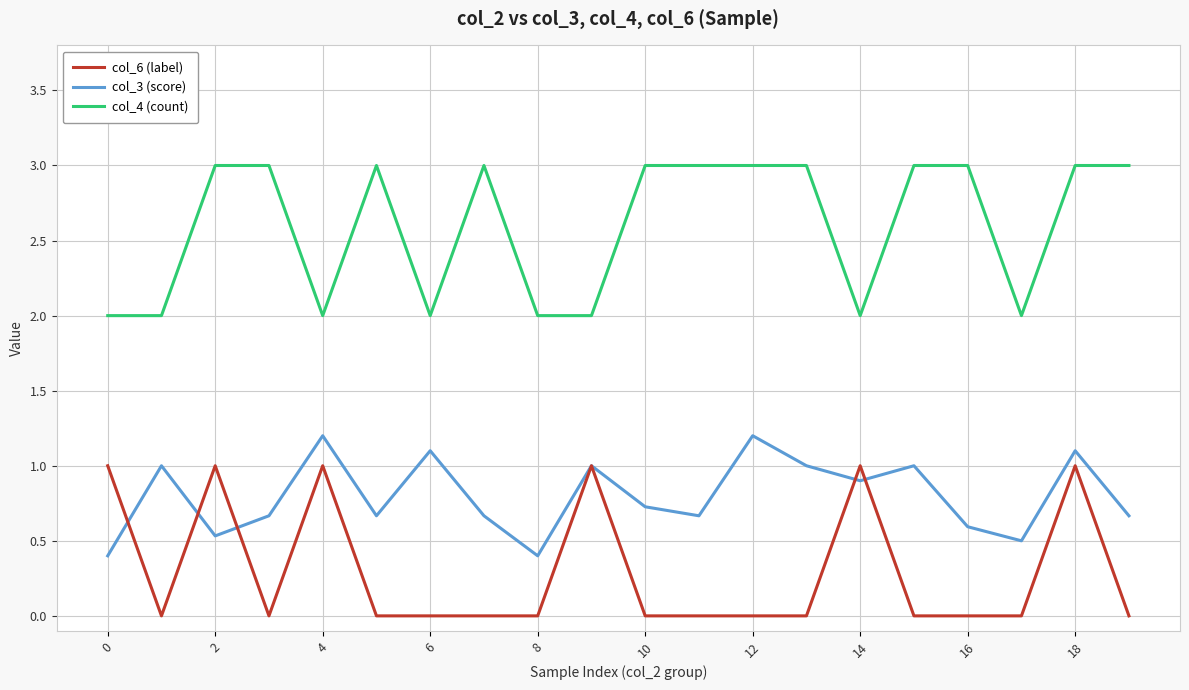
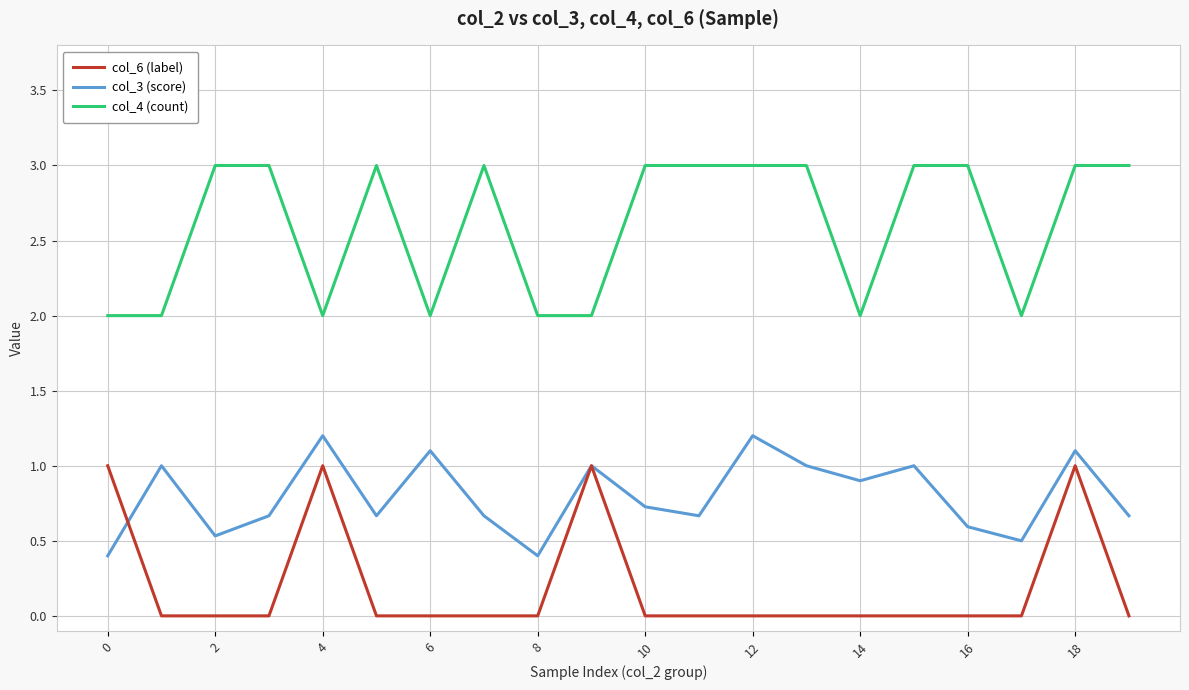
  {
    "col_6 (label)": {
      "0": 1,
-     "2": 1,
+     "2": 0,
      "4": 1,
      "6": 0,
      "8": 0,
      "10": 0,
      "12": 0,
-     "14": 1,
+     "14": 0,
      "16": 0,
      "18": 1
    },
    "col_3 (score)": {
      "0": 0.40,
      "2": 0.53,
      "4": 1.20,
      "6": 1.10,
      "8": 0.40,
      "10": 0.73,
      "12": 1.20,
      "14": 0.90,
      "16": 0.59,
      "18": 1.10
    },
    "col_4 (count)": {
      "0": 2,
      "2": 3,
      "4": 2,
      "6": 2,
      "8": 2,
      "10": 3,
      "12": 3,
      "14": 2,
      "16": 3,
      "18": 3
    }
  }
